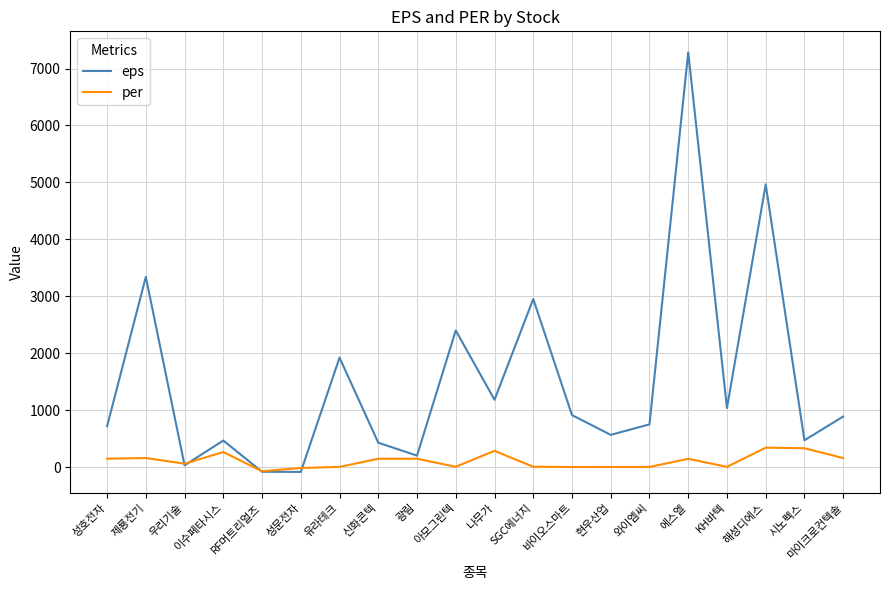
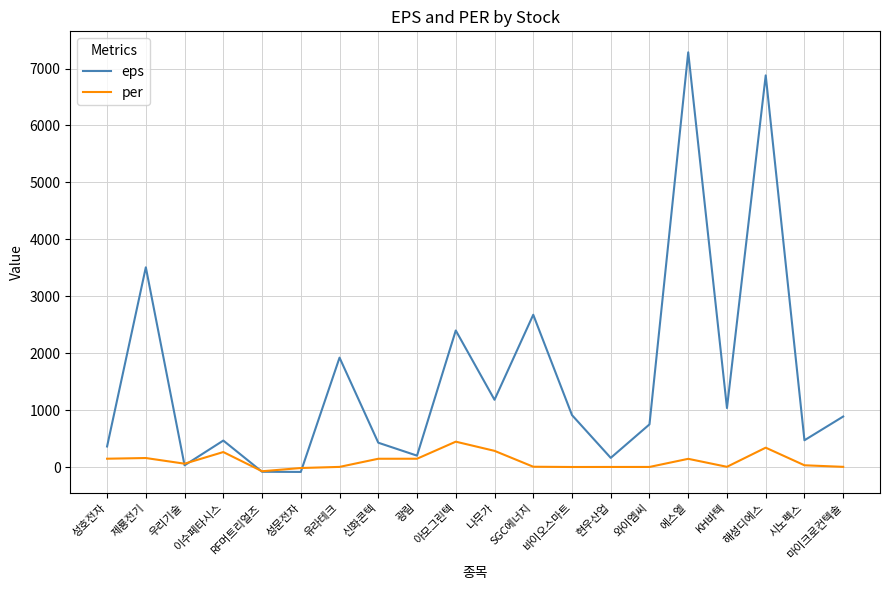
  {
    "eps": {
-     "성호전자": 700,
-     "제룡전기": 3300,
+     "성호전자": 400,
+     "제룡전기": 3500,
      "이수페타시스": 500,
      "성문전자": -100,
      "유라테크": 1900,
      "신화콘텍": 400,
      "광림": 200,
      "아모그린텍": 2400,
      "나무가": 1200,
-     "SGC에너지": 3000,
+     "SGC에너지": 2700,
      "바이오스마트": 900,
-     "현우산업": 600,
+     "현우산업": 200,
      "와이엠씨": 800,
      "에스엘": 7300,
      "KH바텍": 1000,
-     "해성디에스": 5000,
+     "해성디에스": 6900,
      "시노펙스": 500,
      "마이크로컨텍솔": 900
    },
    "per": {
      "성호전자": 100,
      "제룡전기": 200,
      "이수페타시스": 300,
      "성문전자": 0,
      "유라테크": 0,
      "신화콘텍": 100,
      "광림": 100,
-     "아모그린텍": 0,
+     "아모그린텍": 400,
      "나무가": 300,
      "SGC에너지": 0,
      "바이오스마트": 0,
      "현우산업": 0,
      "와이엠씨": 0,
      "에스엘": 100,
      "KH바텍": 0,
      "해성디에스": 300,
-     "시노펙스": 300,
-     "마이크로컨텍솔": 200
+     "시노펙스": 0,
+     "마이크로컨텍솔": 0
    }
  }
